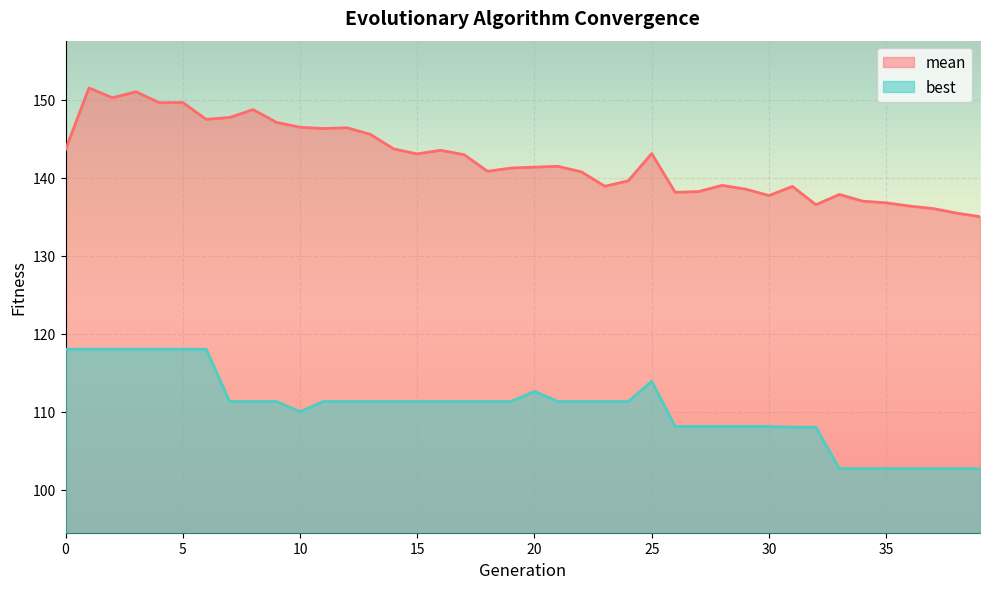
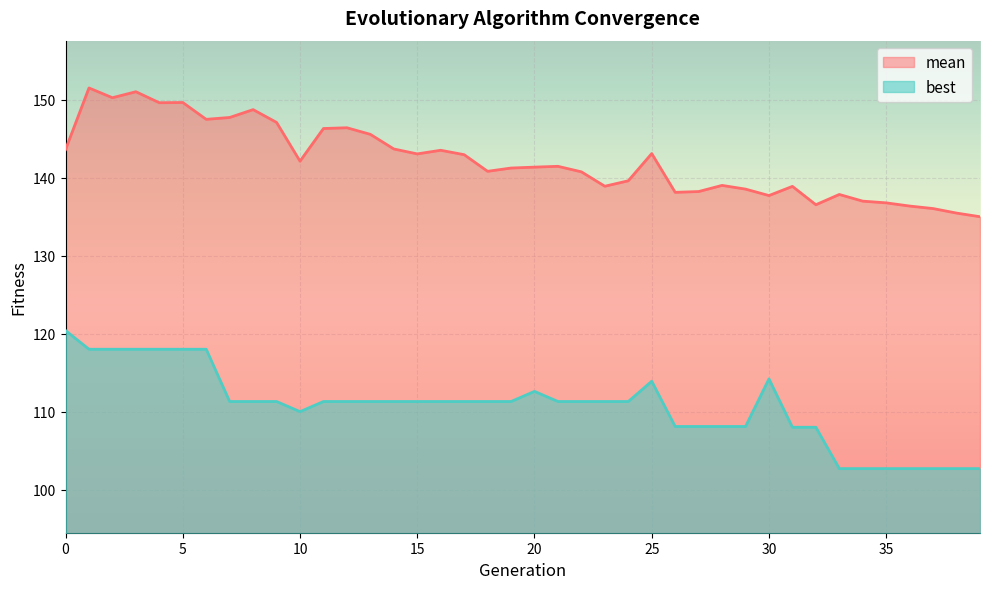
  {
    "mean": {
      "0": 144,
      "5": 150,
-     "10": 146,
+     "10": 142,
      "15": 143,
      "20": 141,
      "25": 143,
      "30": 138,
      "35": 137
    },
    "best": {
-     "0": 118,
+     "0": 120,
      "5": 118,
      "10": 110,
      "15": 111,
      "20": 113,
      "25": 114,
-     "30": 108,
+     "30": 114,
      "35": 103
    }
  }
